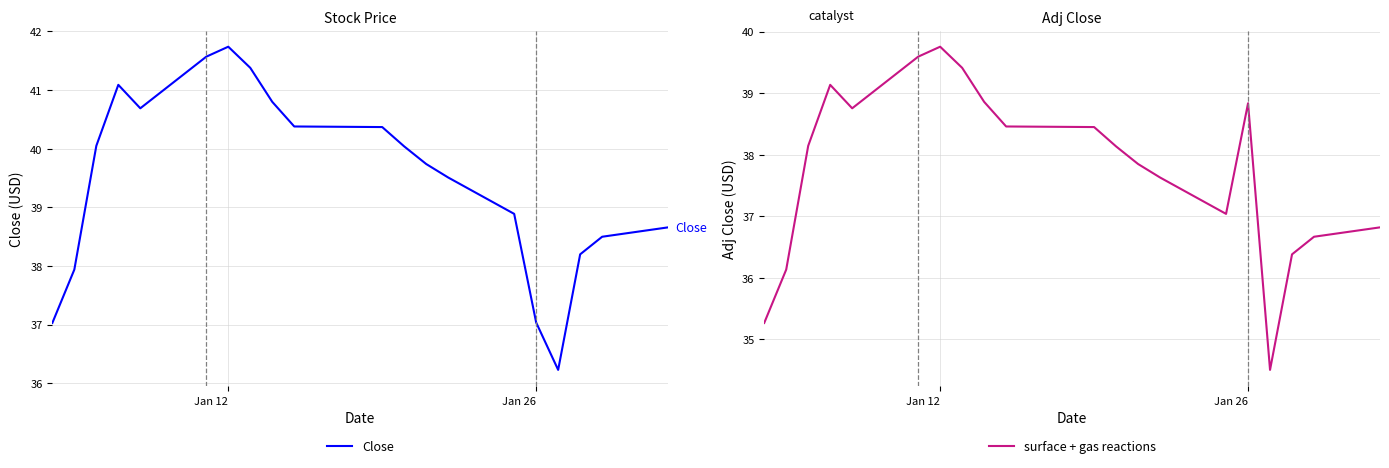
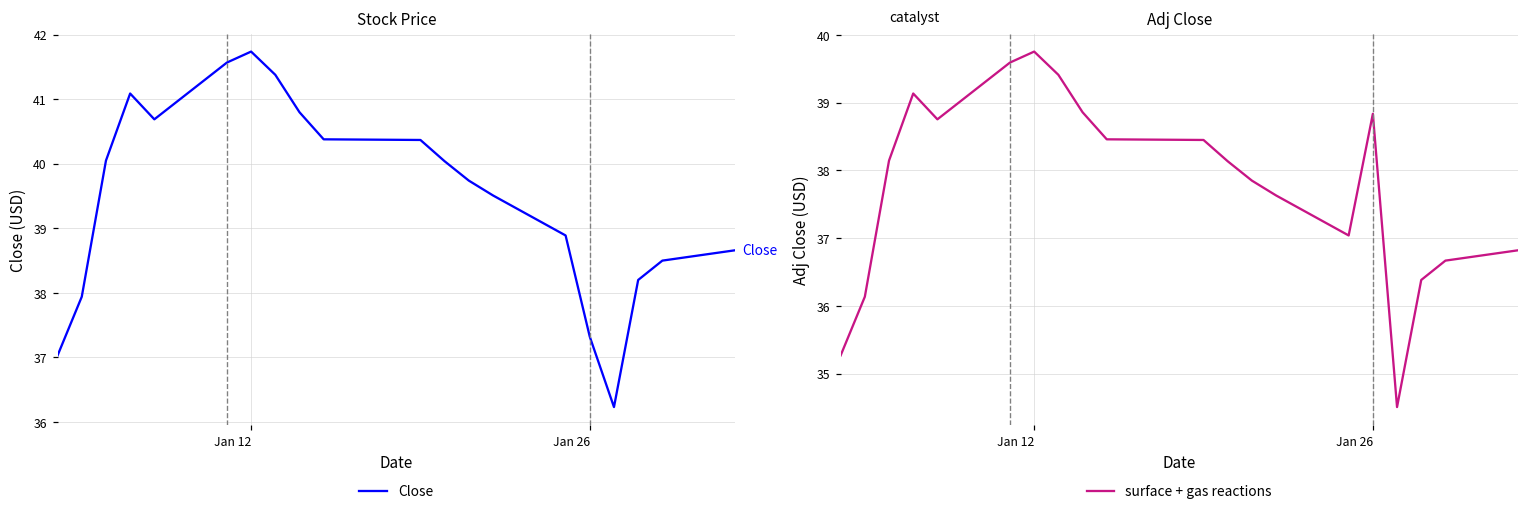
  {
    "Stock Price": {
      "Jan 12": 41.7,
-     "Jan 26": 37.0
+     "Jan 26": 37.3
    },
    "Adj Close": {
      "Jan 12": 39.8,
      "Jan 26": 38.8
    }
  }
